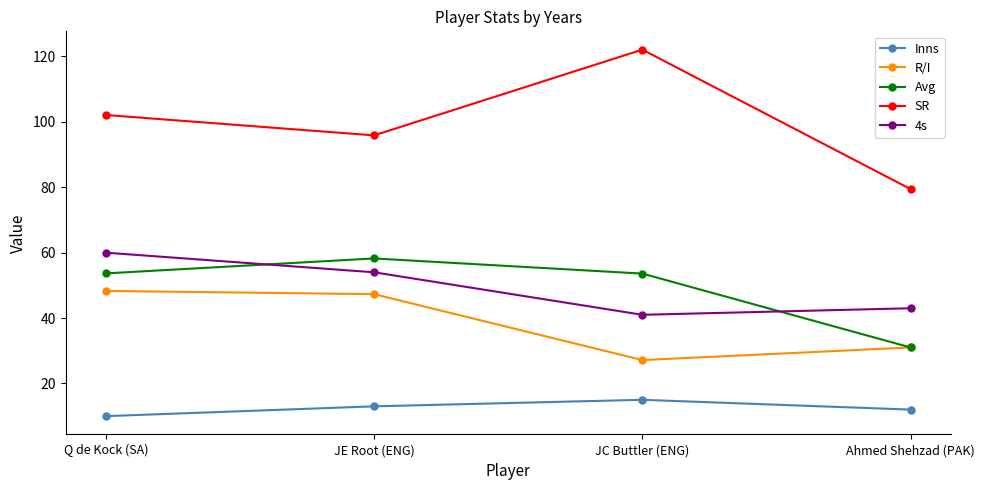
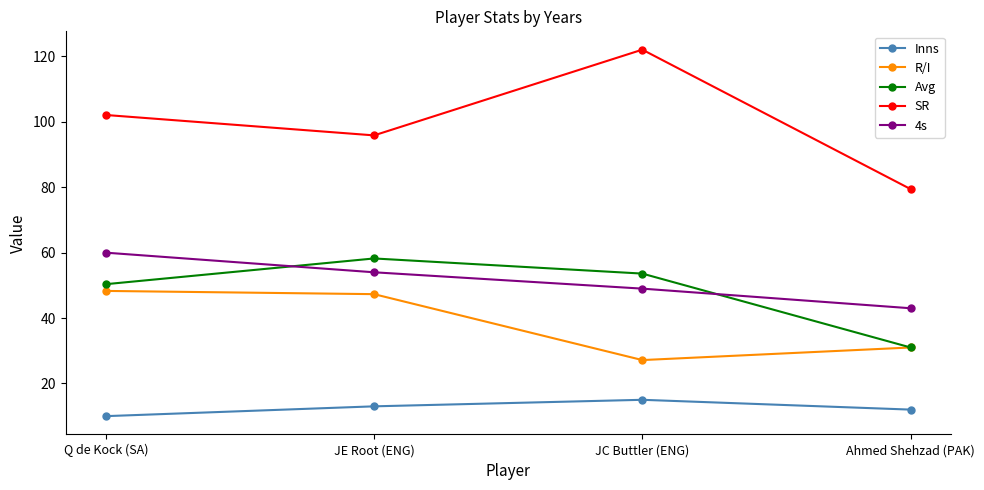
  {
    "Inns": {
      "Q de Kock (SA)": 10,
      "JE Root (ENG)": 13,
      "JC Buttler (ENG)": 15,
      "Ahmed Shehzad (PAK)": 12
    },
    "R/I": {
      "Q de Kock (SA)": 48,
      "JE Root (ENG)": 47,
      "JC Buttler (ENG)": 27
    },
    "Avg": {
-     "Q de Kock (SA)": 54,
+     "Q de Kock (SA)": 50,
      "JE Root (ENG)": 58,
      "JC Buttler (ENG)": 54
    },
    "SR": {
      "Q de Kock (SA)": 102,
      "JE Root (ENG)": 96,
      "JC Buttler (ENG)": 122,
      "Ahmed Shehzad (PAK)": 79
    },
    "4s": {
      "Q de Kock (SA)": 60,
      "JE Root (ENG)": 54,
-     "JC Buttler (ENG)": 41,
+     "JC Buttler (ENG)": 49,
      "Ahmed Shehzad (PAK)": 43
    }
  }
